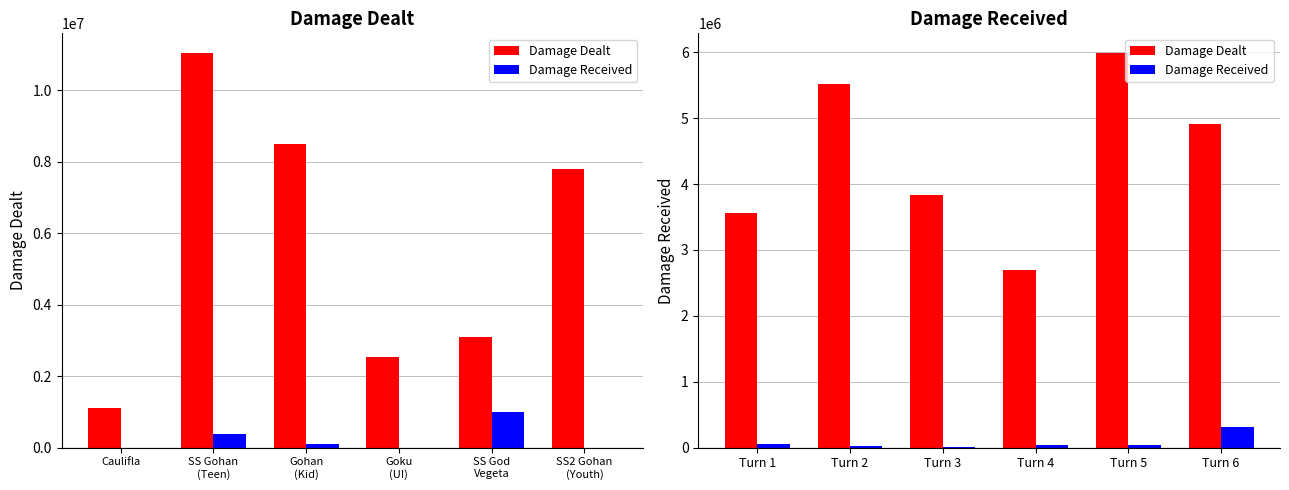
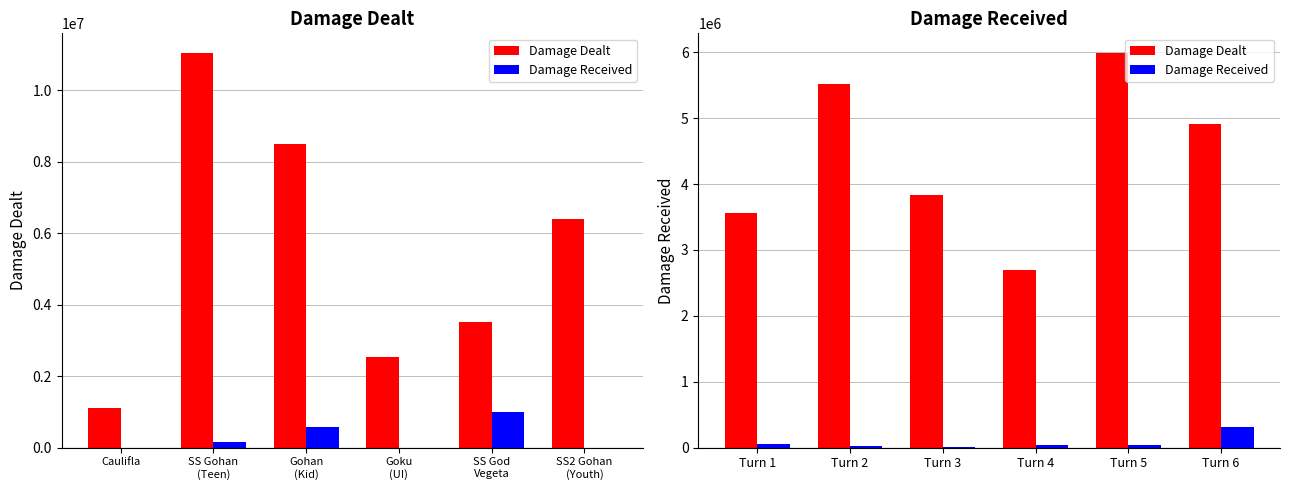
  {
    "Damage Dealt": {
      "Damage Dealt": {
        "Caulifla": 1100000,
        "SS Gohan (Teen)": 11000000,
        "Gohan (Kid)": 8500000,
        "Goku (UI)": 2500000,
-       "SS God Vegeta": 3100000,
-       "SS2 Gohan (Youth)": 7800000
+       "SS God Vegeta": 3500000,
+       "SS2 Gohan (Youth)": 6400000
      },
      "Damage Received": {
        "Caulifla": 0,
-       "SS Gohan (Teen)": 400000,
-       "Gohan (Kid)": 100000,
+       "SS Gohan (Teen)": 100000,
+       "Gohan (Kid)": 600000,
        "SS God Vegeta": 1000000
      }
    },
    "Damage Received": {
      "Damage Dealt": {
        "Turn 1": 3600000,
        "Turn 2": 5500000,
        "Turn 3": 3800000,
        "Turn 4": 2700000,
        "Turn 5": 6000000,
        "Turn 6": 4900000
      },
      "Damage Received": {
        "Turn 1": 100000,
        "Turn 4": 0,
        "Turn 6": 300000
      }
    }
  }
